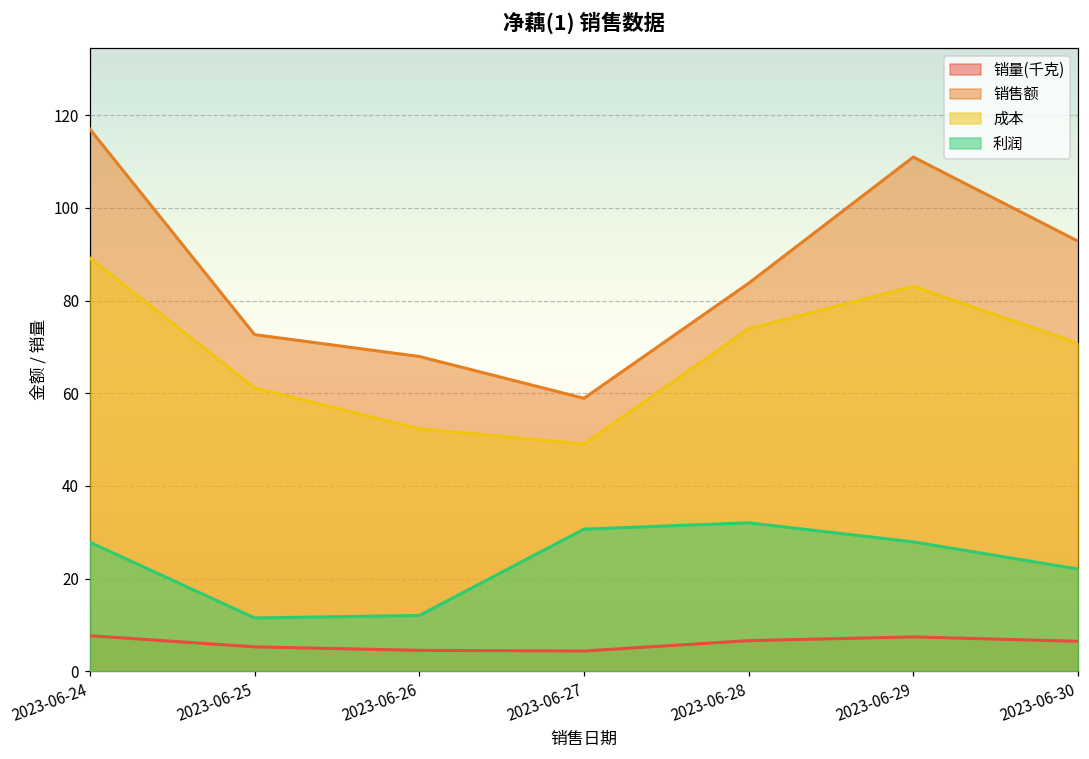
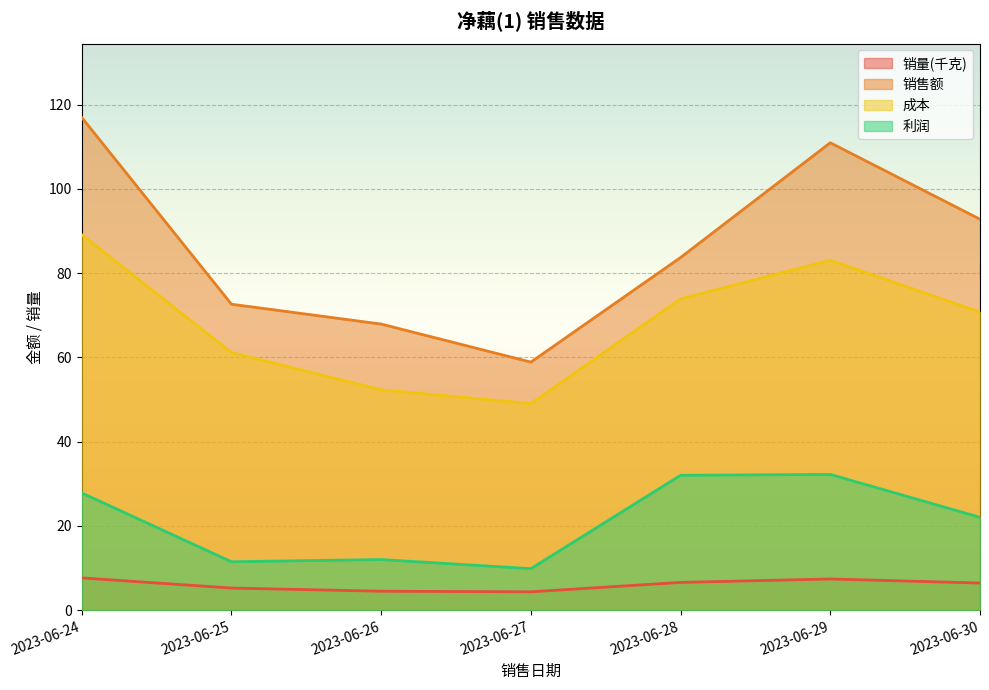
  {
    "利润": {
      "2023-06-24": 28,
      "2023-06-25": 11,
      "2023-06-26": 12,
-     "2023-06-27": 31,
+     "2023-06-27": 10,
      "2023-06-28": 32,
-     "2023-06-29": 28,
+     "2023-06-29": 32,
      "2023-06-30": 22
    }
  }
